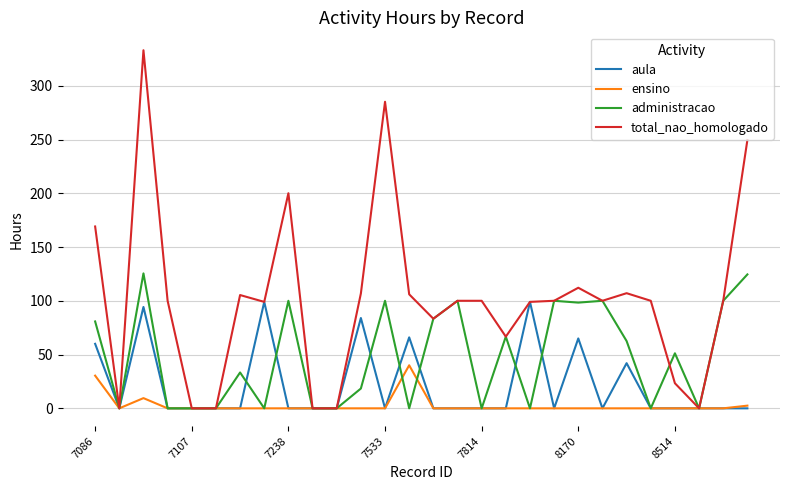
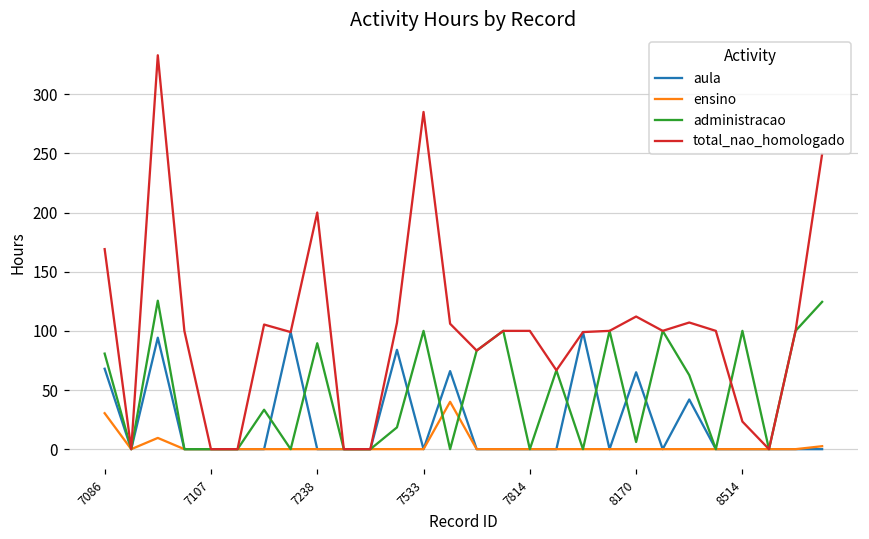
  {
    "aula": {
-     "7086": 60,
+     "7086": 68,
      "8170": 65
    },
    "ensino": {
      "7086": 30,
      "8170": 0
    },
    "administracao": {
      "7086": 81,
-     "7238": 100,
+     "7238": 90,
      "7533": 100,
-     "8170": 98,
-     "8514": 51
+     "8170": 6,
+     "8514": 100
    },
    "total_nao_homologado": {
      "7086": 169,
      "7238": 200,
      "7533": 285,
      "7814": 100,
      "8170": 112,
      "8514": 23
    }
  }
